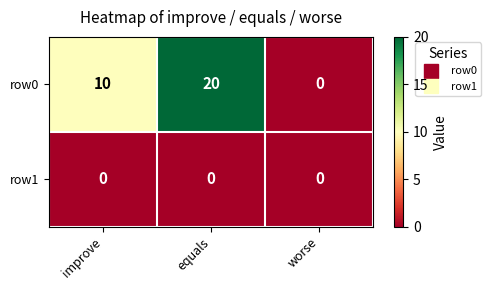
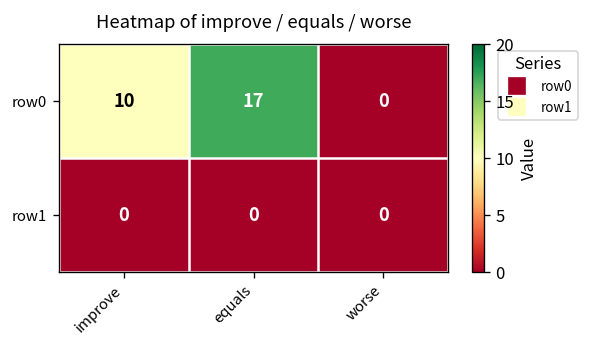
  {
    "row0": {
      "improve": 10,
-     "equals": 20,
+     "equals": 17,
      "worse": 0
    },
    "row1": {
      "improve": 0,
      "equals": 0,
      "worse": 0
    }
  }
